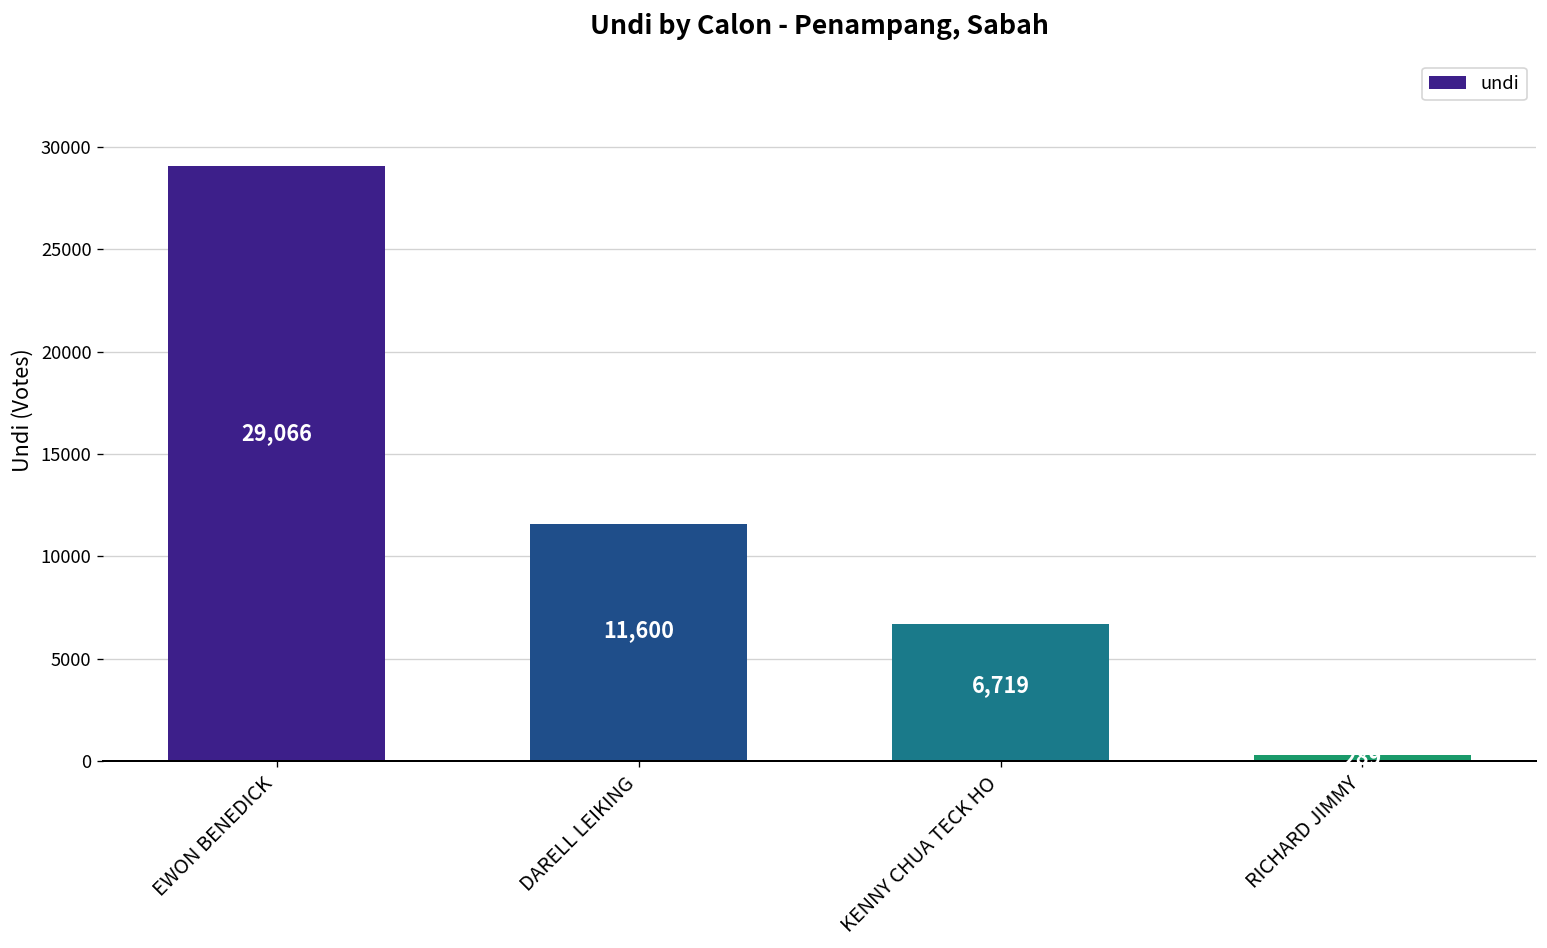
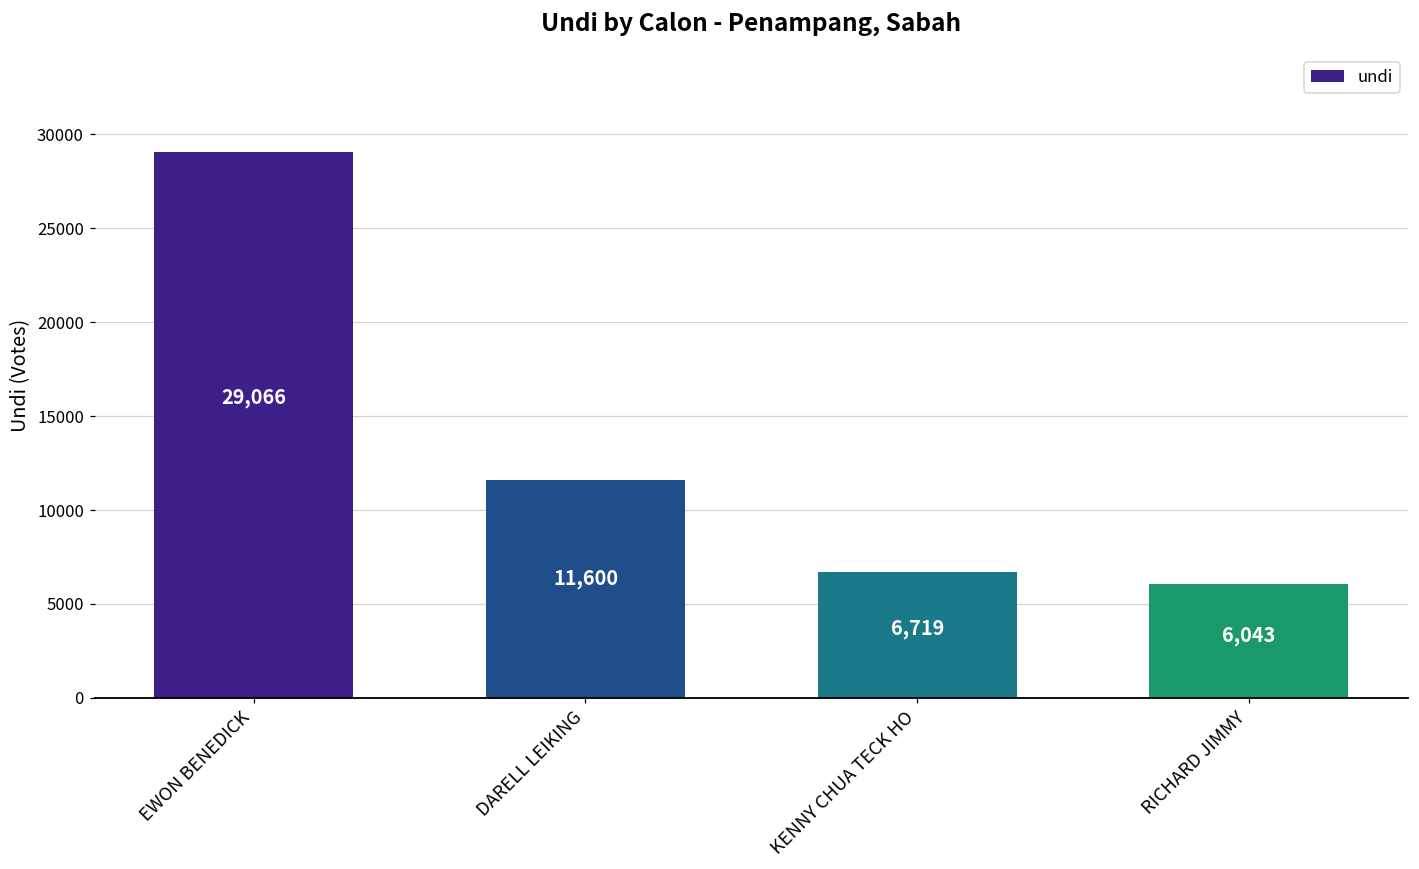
  {
-   "RICHARD JIMMY": 300
+   "RICHARD JIMMY": 6000
  }
